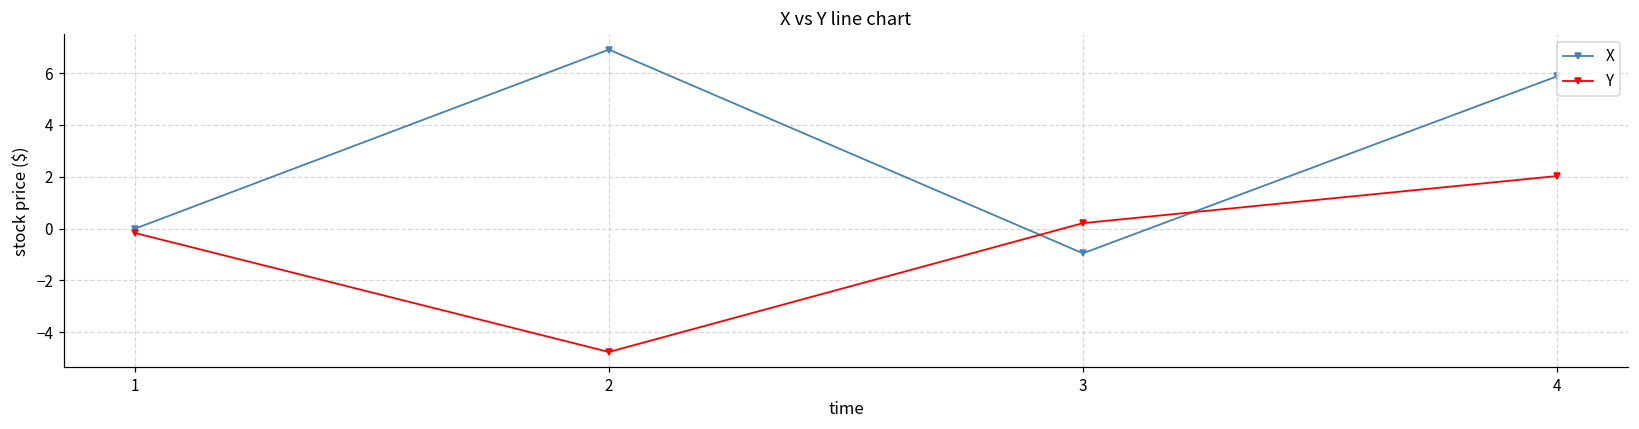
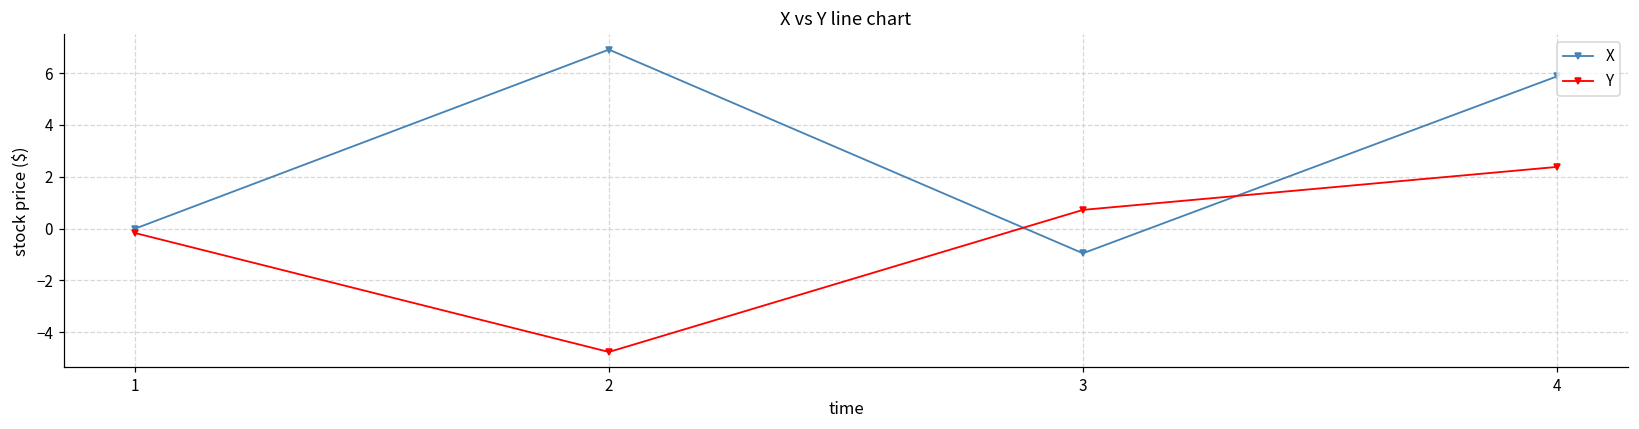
  {
    "X": {
      "1": 0.0,
      "2": 6.9,
      "3": -1.0
    },
    "Y": {
      "1": -0.2,
      "2": -4.8,
-     "3": 0.2,
-     "4": 2.0
+     "3": 0.7,
+     "4": 2.4
    }
  }
